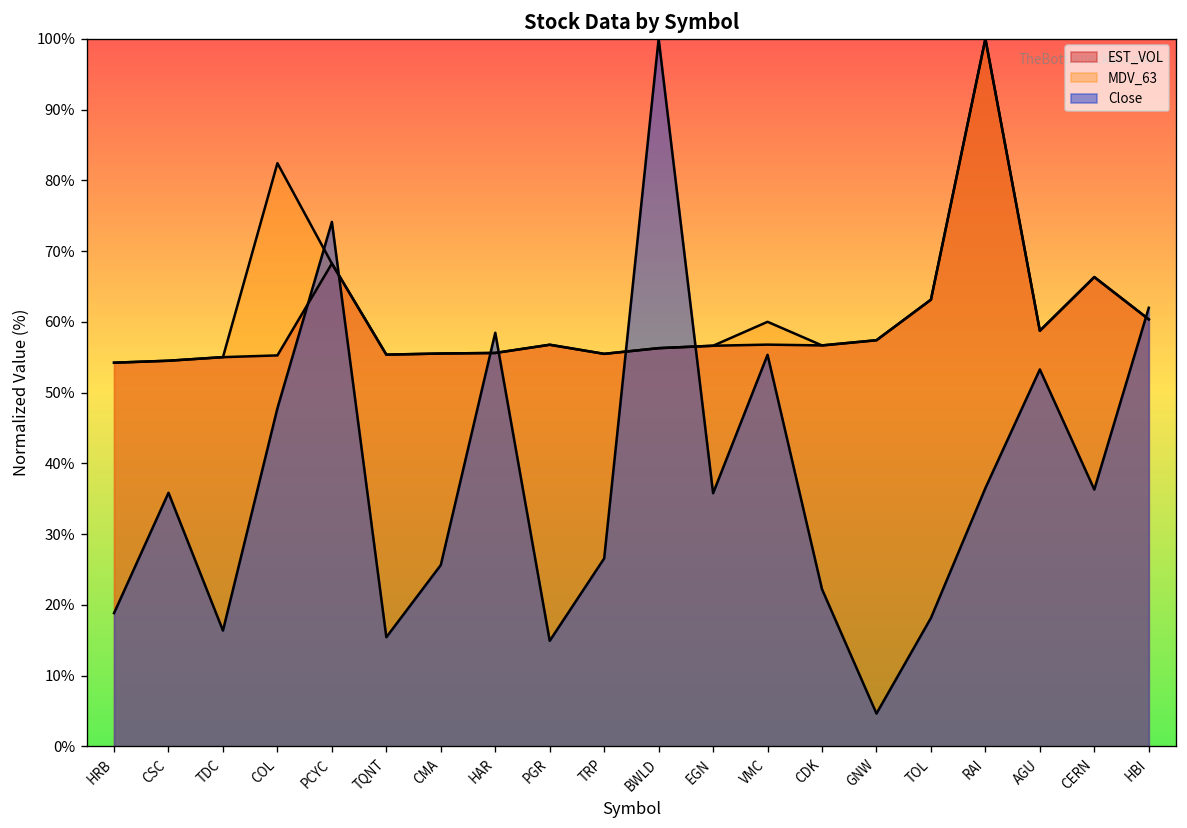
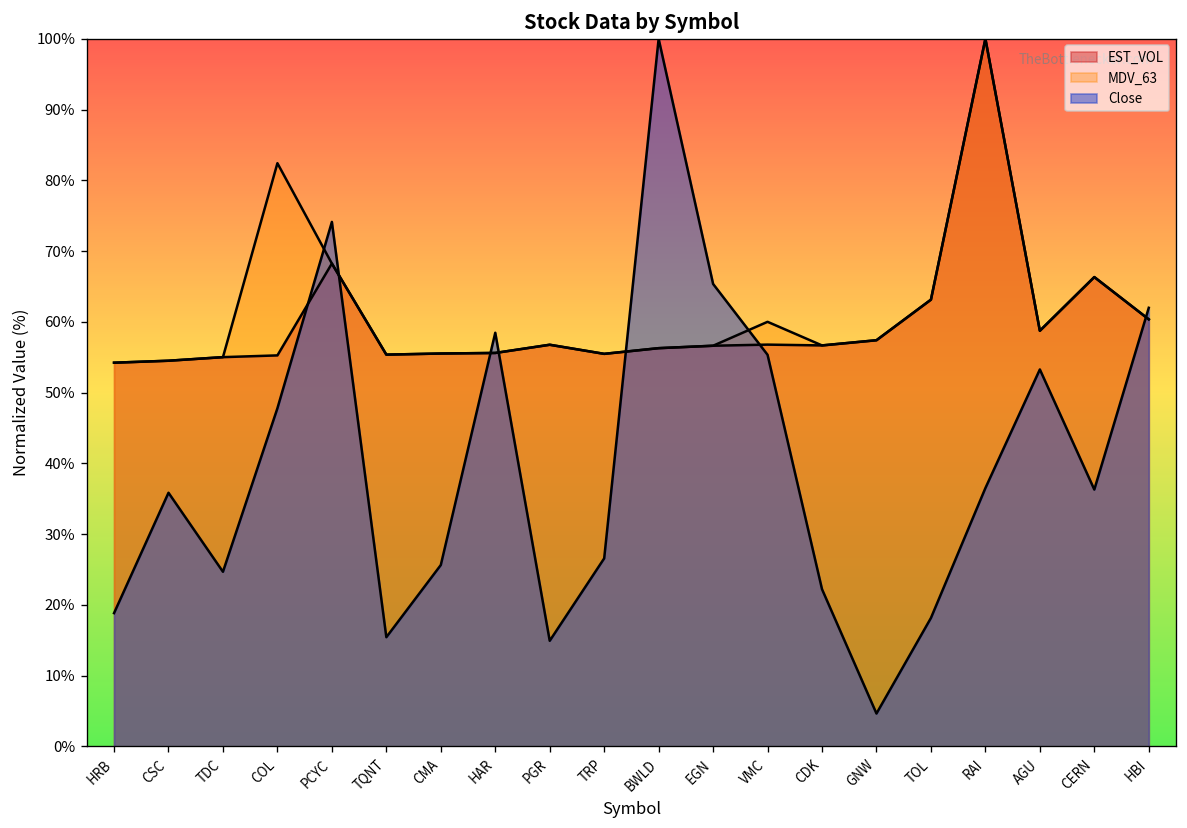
  {
    "EST_VOL": {
      "COL": "55%",
      "VMC": "57%"
    },
    "MDV_63": {
      "COL": "82%",
      "VMC": "60%"
    },
    "Close": {
      "HRB": "19%",
      "CSC": "36%",
-     "TDC": "16%",
+     "TDC": "25%",
      "COL": "48%",
      "PCYC": "74%",
      "TQNT": "15%",
      "CMA": "26%",
      "HAR": "58%",
      "PGR": "15%",
      "TRP": "27%",
      "BWLD": "100%",
-     "EGN": "36%",
+     "EGN": "65%",
      "VMC": "55%",
      "CDK": "22%",
      "GNW": "5%",
      "TOL": "18%",
      "RAI": "37%",
      "AGU": "53%",
      "CERN": "36%",
      "HBI": "62%"
    }
  }
